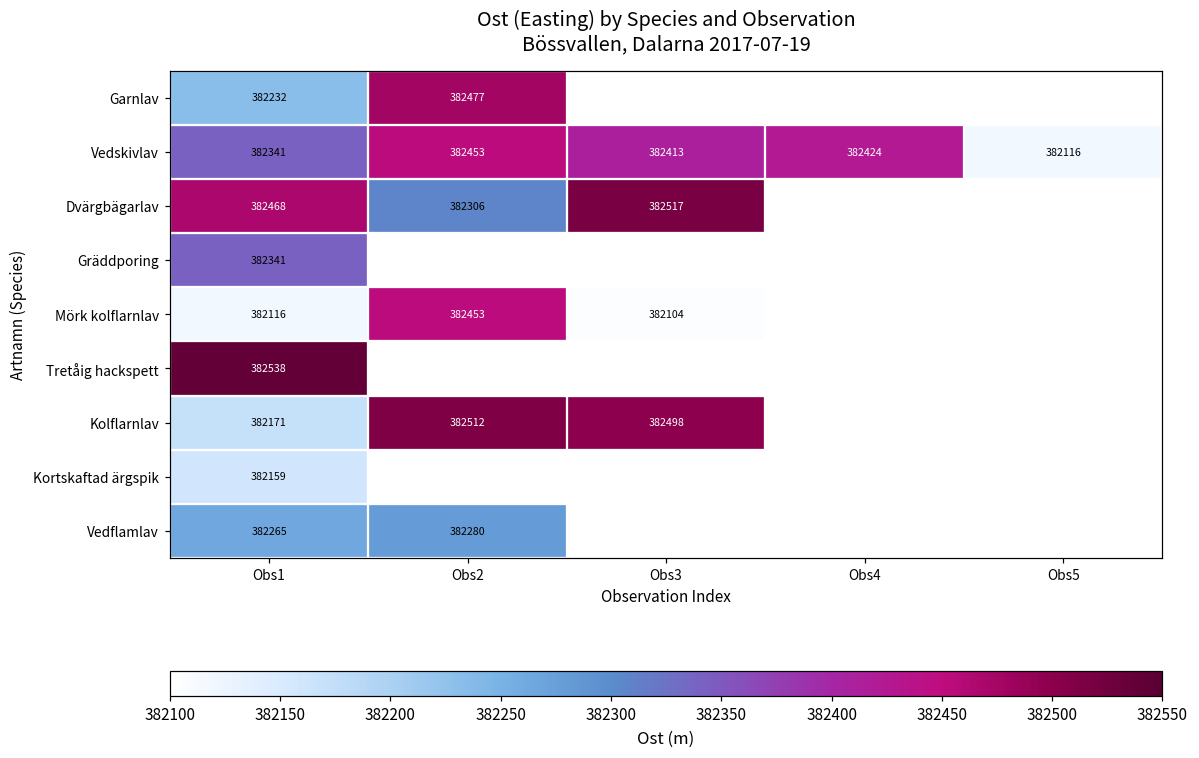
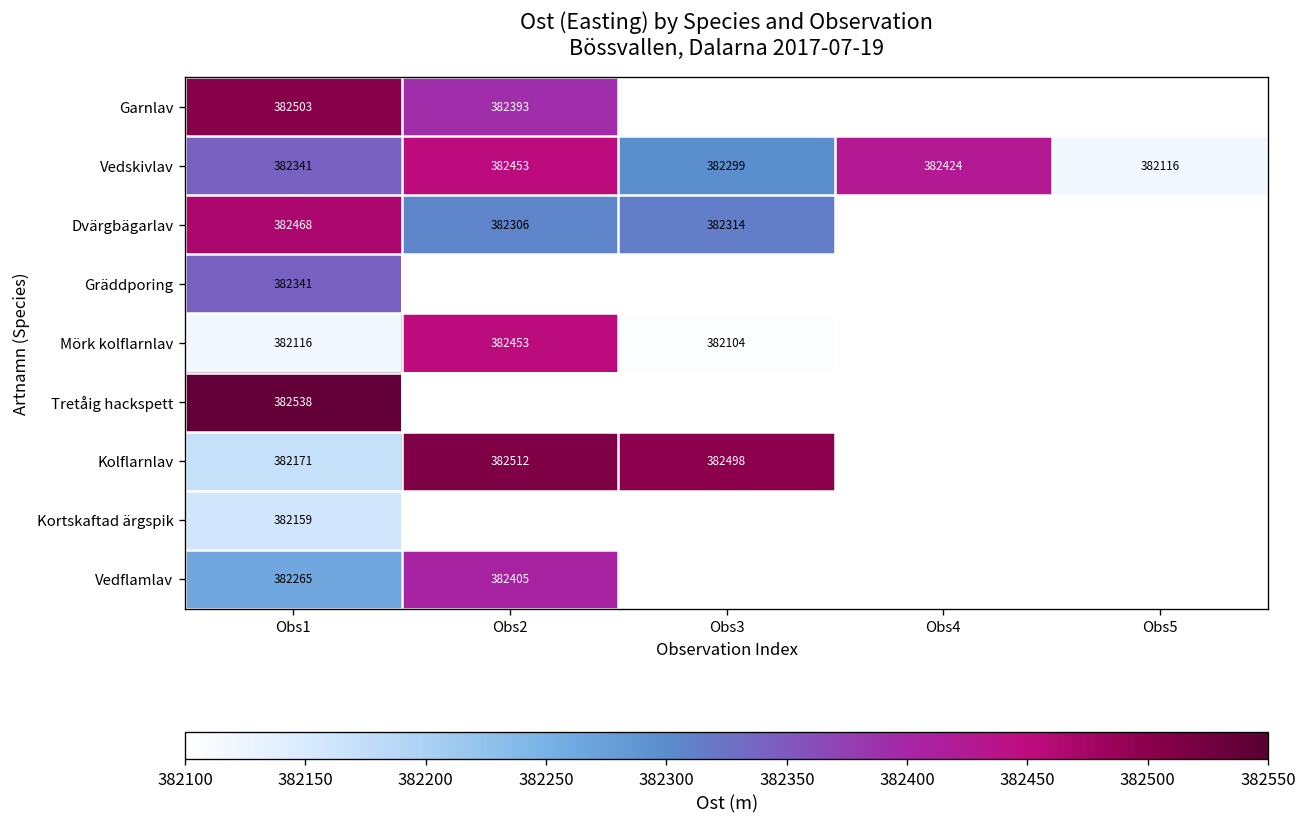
  {
    "Garnlav": {
-     "Obs1": 382232,
-     "Obs2": 382477
+     "Obs1": 382503,
+     "Obs2": 382393
    },
    "Vedskivlav": {
      "Obs1": 382341,
      "Obs2": 382453,
-     "Obs3": 382413,
+     "Obs3": 382299,
      "Obs4": 382424,
      "Obs5": 382116
    },
    "Dvärgbägarlav": {
      "Obs1": 382468,
      "Obs2": 382306,
-     "Obs3": 382517
+     "Obs3": 382314
    },
    "Gräddporing": {
      "Obs1": 382341
    },
    "Mörk kolflarnlav": {
      "Obs1": 382116,
      "Obs2": 382453,
      "Obs3": 382104
    },
    "Tretåig hackspett": {
      "Obs1": 382538
    },
    "Kolflarnlav": {
      "Obs1": 382171,
      "Obs2": 382512,
      "Obs3": 382498
    },
    "Kortskaftad ärgspik": {
      "Obs1": 382159
    },
    "Vedflamlav": {
      "Obs1": 382265,
-     "Obs2": 382280
+     "Obs2": 382405
    }
  }
